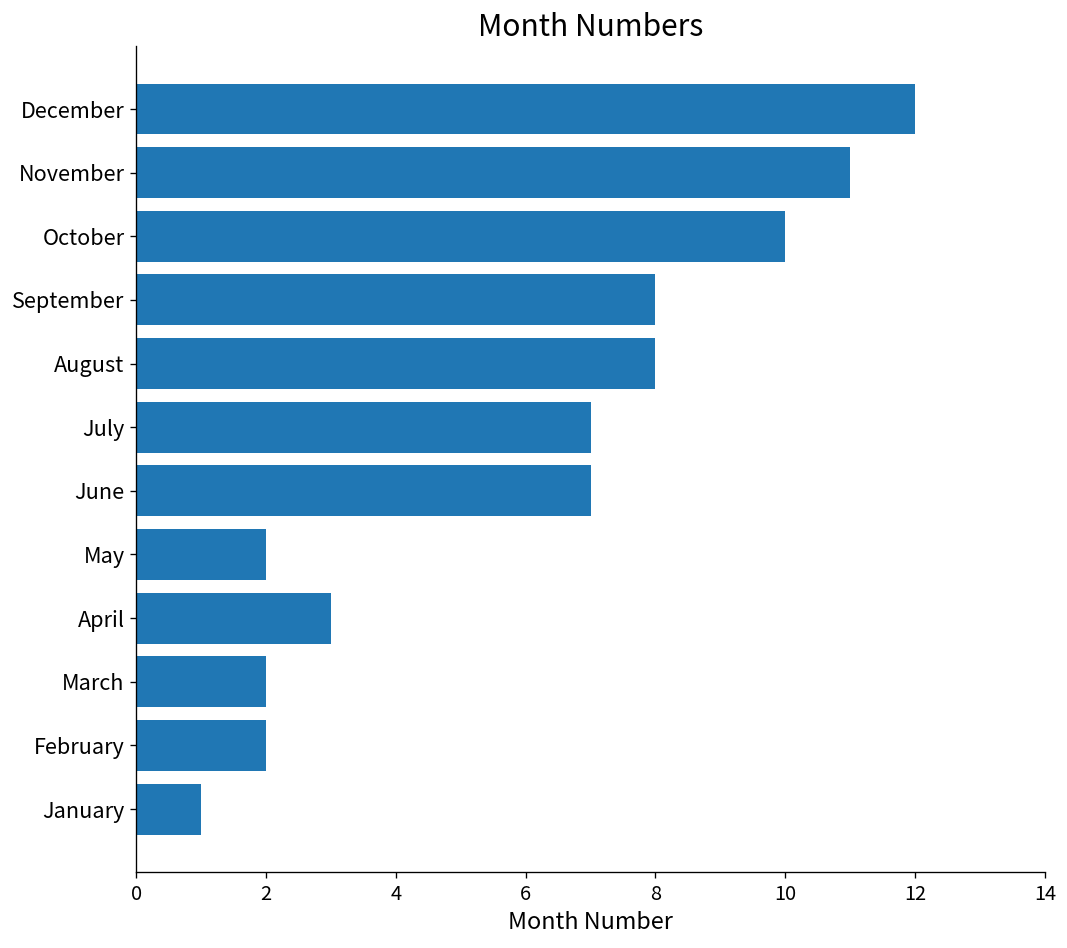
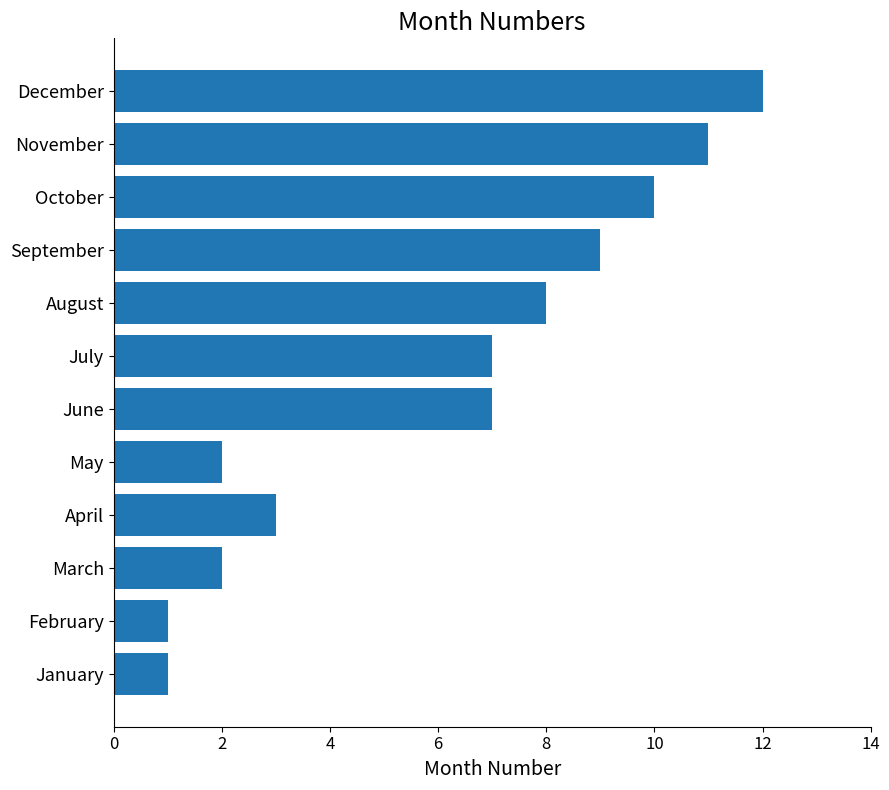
  {
    "December": 12,
    "November": 11,
    "October": 10,
-   "September": 8,
+   "September": 9,
    "August": 8,
    "July": 7,
    "June": 7,
    "May": 2,
    "April": 3,
    "March": 2,
-   "February": 2,
+   "February": 1,
    "January": 1
  }
